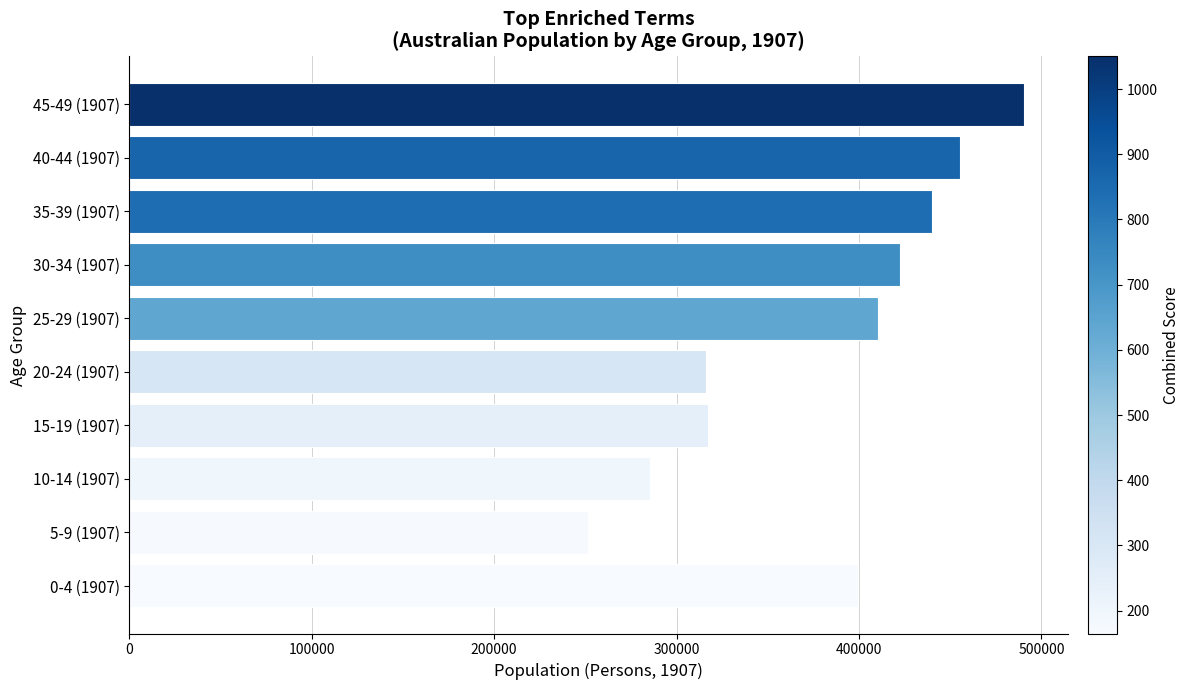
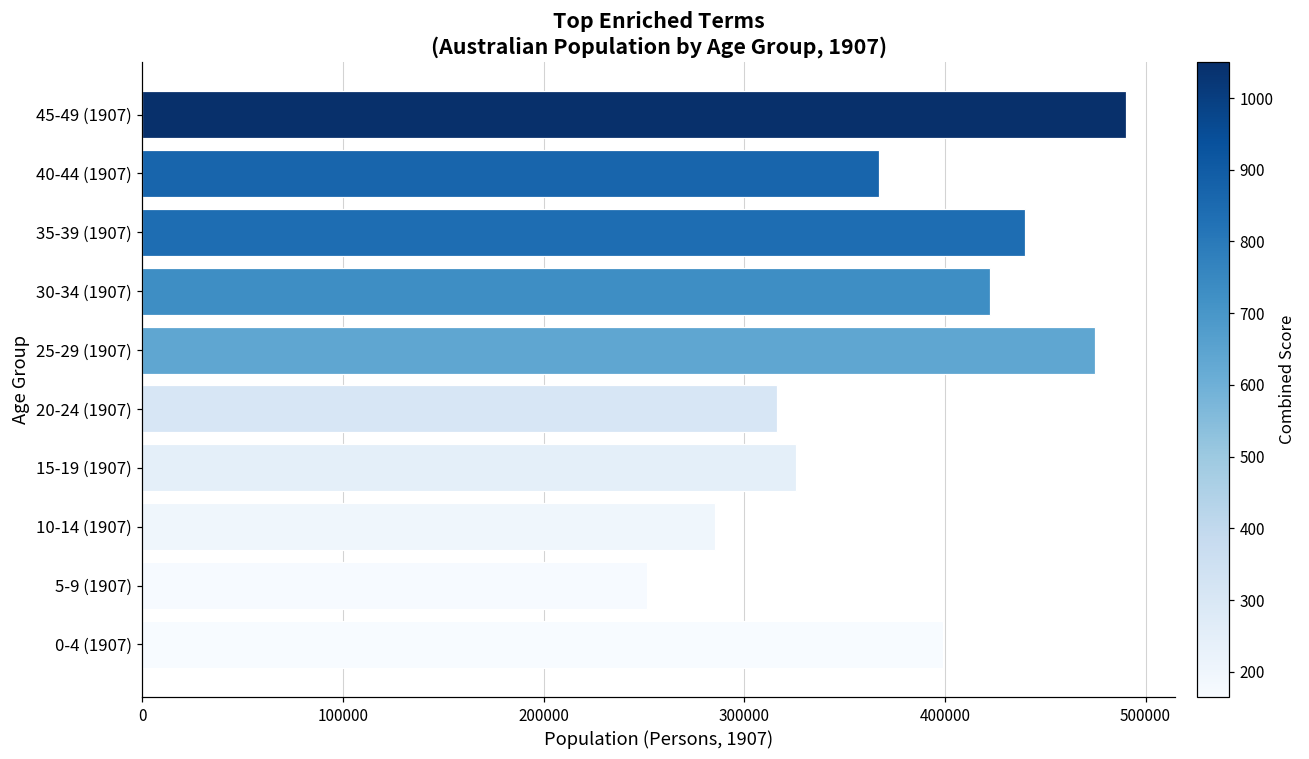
  {
    "45-49 (1907)": 490000,
-   "40-44 (1907)": 456000,
+   "40-44 (1907)": 367000,
    "35-39 (1907)": 440000,
    "30-34 (1907)": 423000,
-   "25-29 (1907)": 411000,
+   "25-29 (1907)": 475000,
    "20-24 (1907)": 316000,
-   "15-19 (1907)": 317000,
+   "15-19 (1907)": 326000,
    "10-14 (1907)": 285000,
    "5-9 (1907)": 252000,
    "0-4 (1907)": 399000
  }
